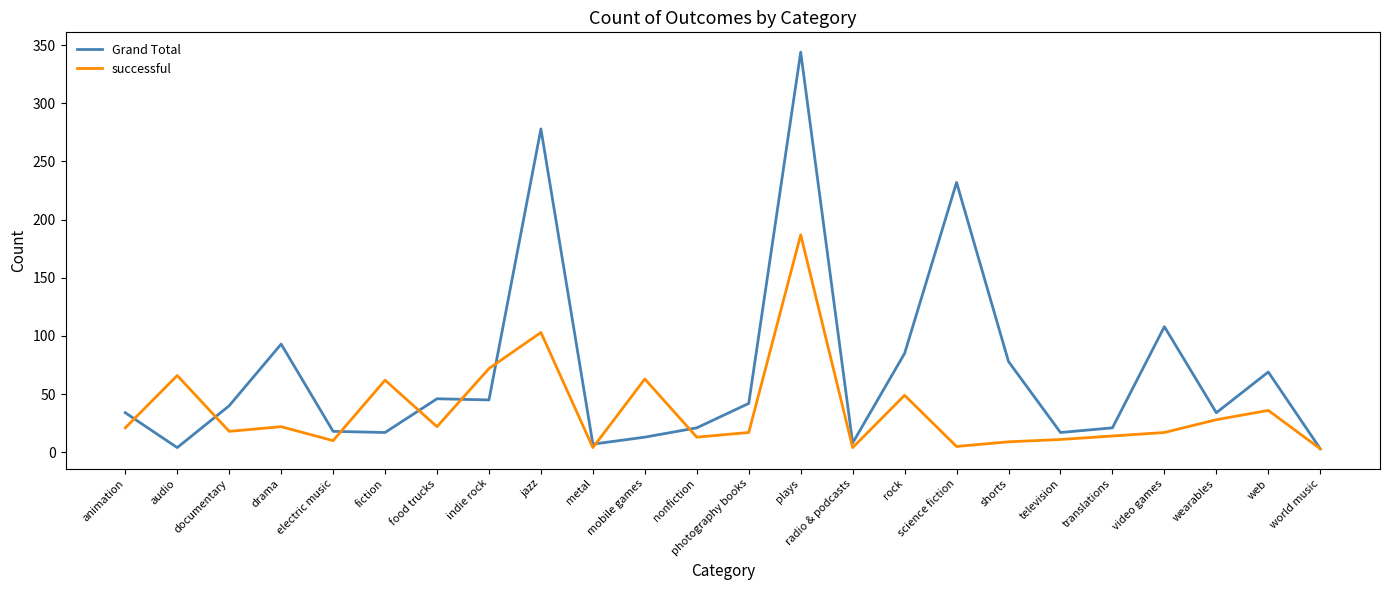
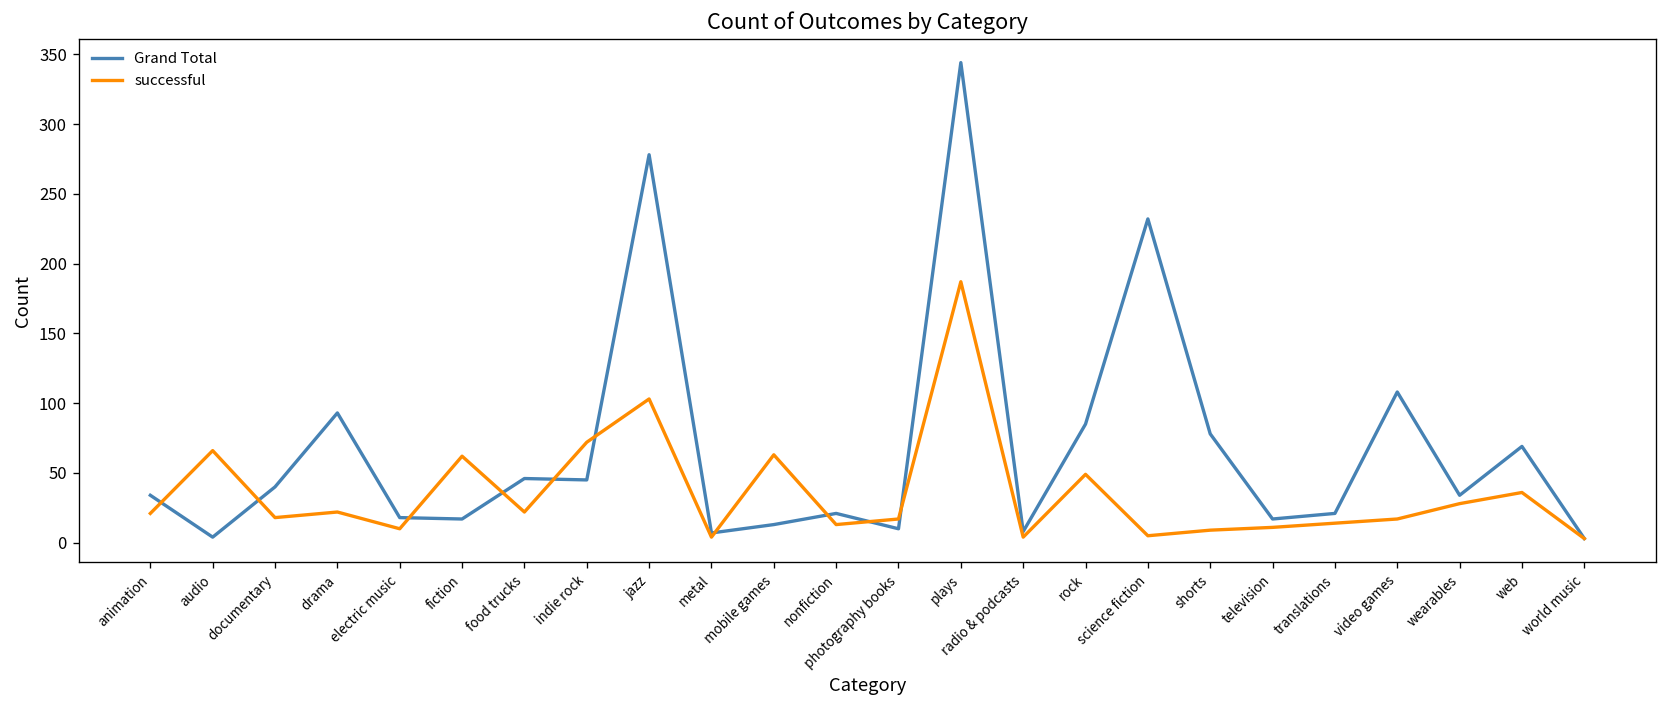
  {
    "Grand Total": {
      "animation": 34,
      "audio": 4,
      "documentary": 40,
      "drama": 93,
      "electric music": 18,
      "fiction": 17,
      "food trucks": 46,
      "indie rock": 45,
      "jazz": 278,
      "metal": 7,
      "mobile games": 13,
      "nonfiction": 21,
-     "photography books": 42,
+     "photography books": 10,
      "plays": 344,
      "radio & podcasts": 8,
      "rock": 85,
      "science fiction": 232,
      "shorts": 78,
      "television": 17,
      "translations": 21,
      "video games": 108,
      "wearables": 34,
      "web": 69
    },
    "successful": {
      "animation": 21,
      "audio": 66,
      "documentary": 18,
      "drama": 22,
      "electric music": 10,
      "fiction": 62,
      "food trucks": 22,
      "indie rock": 72,
      "jazz": 103,
      "metal": 4,
      "mobile games": 63,
      "nonfiction": 13,
      "photography books": 17,
      "plays": 187,
      "radio & podcasts": 4,
      "rock": 49,
      "science fiction": 5,
      "shorts": 9,
      "television": 11,
      "translations": 14,
      "video games": 17,
      "wearables": 28,
      "web": 36
    }
  }
